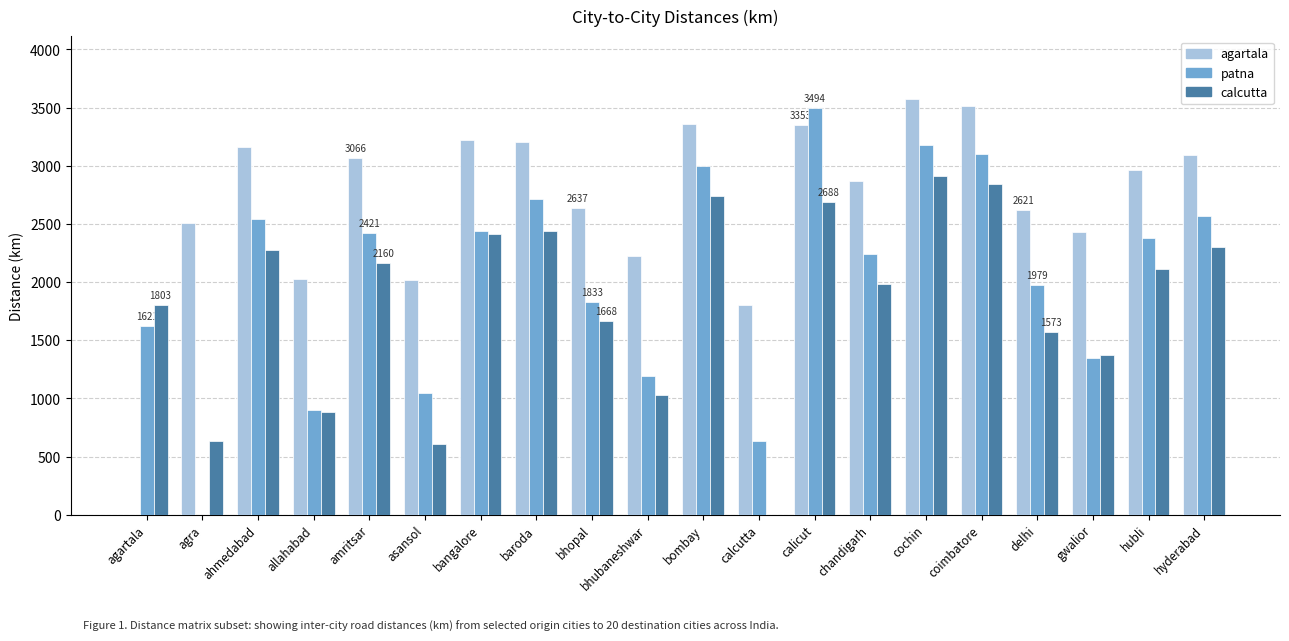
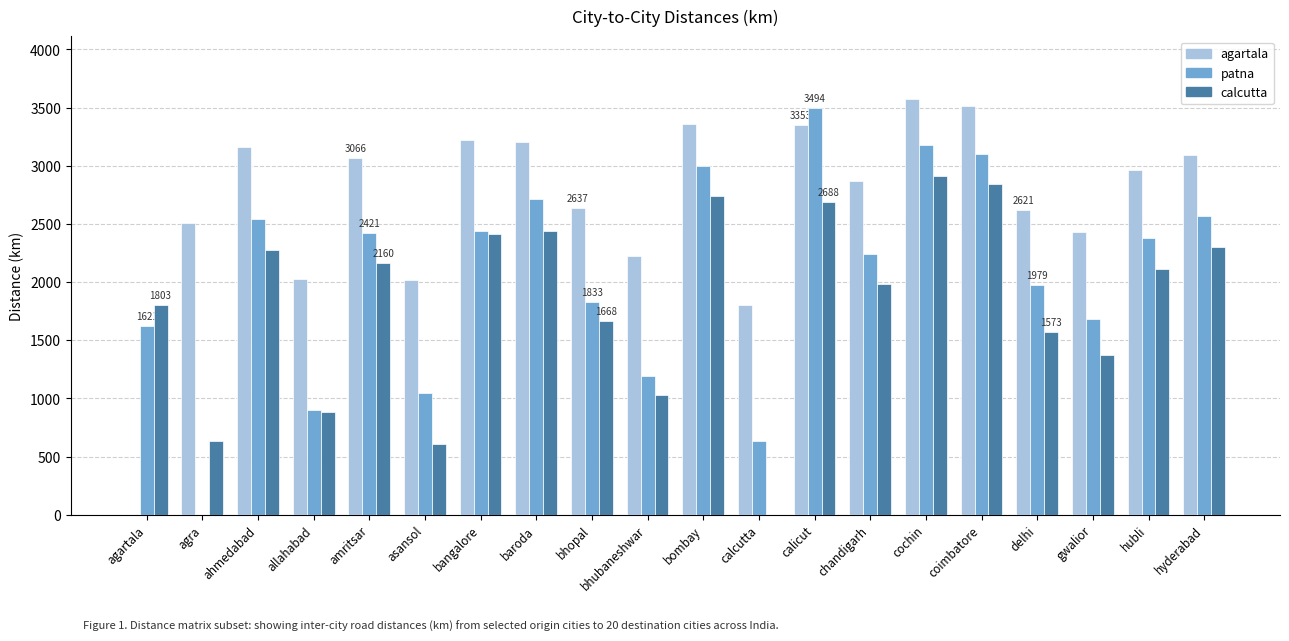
  {
    "agartala": {
      "amritsar": 3066,
      "bhopal": 2637,
      "calicut": 3353,
      "delhi": 2621
    },
    "patna": {
      "agra": 0,
      "ahmedabad": 2540,
      "allahabad": 900,
      "asansol": 1040,
      "bangalore": 2440,
      "baroda": 2710,
      "bhubaneshwar": 1190,
      "bombay": 3000,
      "calcutta": 630,
      "chandigarh": 2250,
      "cochin": 3180,
      "coimbatore": 3100,
-     "gwalior": 1350,
+     "gwalior": 1680,
      "hubli": 2380,
      "hyderabad": 2570
    },
    "calcutta": {
      "agartala": 1803,
      "amritsar": 2160,
      "bhopal": 1668,
      "calicut": 2688,
      "delhi": 1573
    }
  }
